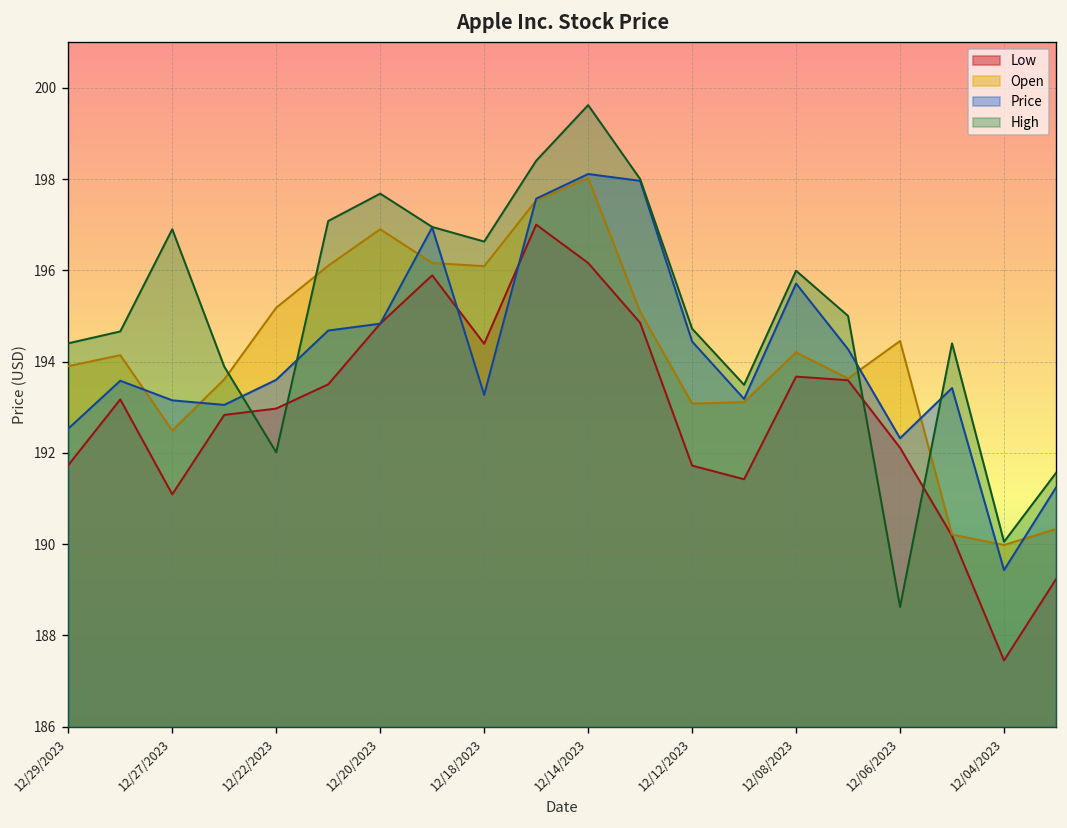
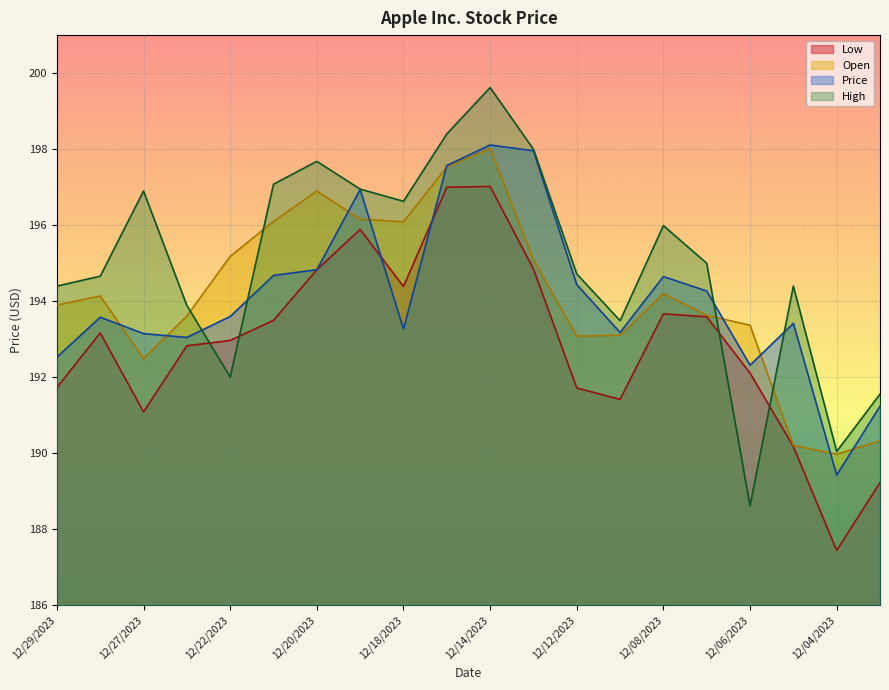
  {
    "Low": {
      "12/29/2023": 191.7,
      "12/27/2023": 191.1,
      "12/22/2023": 193.0,
      "12/18/2023": 194.4,
-     "12/14/2023": 196.2,
+     "12/14/2023": 197.0,
      "12/12/2023": 191.7,
      "12/08/2023": 193.7,
      "12/06/2023": 192.1,
      "12/04/2023": 187.5
    },
    "Open": {
      "12/29/2023": 193.9,
      "12/27/2023": 192.5,
      "12/22/2023": 195.2,
      "12/20/2023": 196.9,
      "12/18/2023": 196.1,
      "12/14/2023": 198.0,
      "12/12/2023": 193.1,
      "12/08/2023": 194.2,
-     "12/06/2023": 194.5,
+     "12/06/2023": 193.4,
      "12/04/2023": 190.0
    },
    "Price": {
      "12/29/2023": 192.5,
      "12/27/2023": 193.2,
      "12/22/2023": 193.6,
      "12/18/2023": 193.3,
      "12/14/2023": 198.1,
      "12/12/2023": 194.4,
-     "12/08/2023": 195.7,
+     "12/08/2023": 194.7,
      "12/06/2023": 192.3,
      "12/04/2023": 189.4
    },
    "High": {
      "12/29/2023": 194.4,
      "12/27/2023": 196.9,
      "12/22/2023": 192.0,
      "12/20/2023": 197.7,
      "12/18/2023": 196.6,
      "12/14/2023": 199.6,
      "12/12/2023": 194.7,
      "12/08/2023": 196.0,
      "12/06/2023": 188.6,
      "12/04/2023": 190.1
    }
  }
